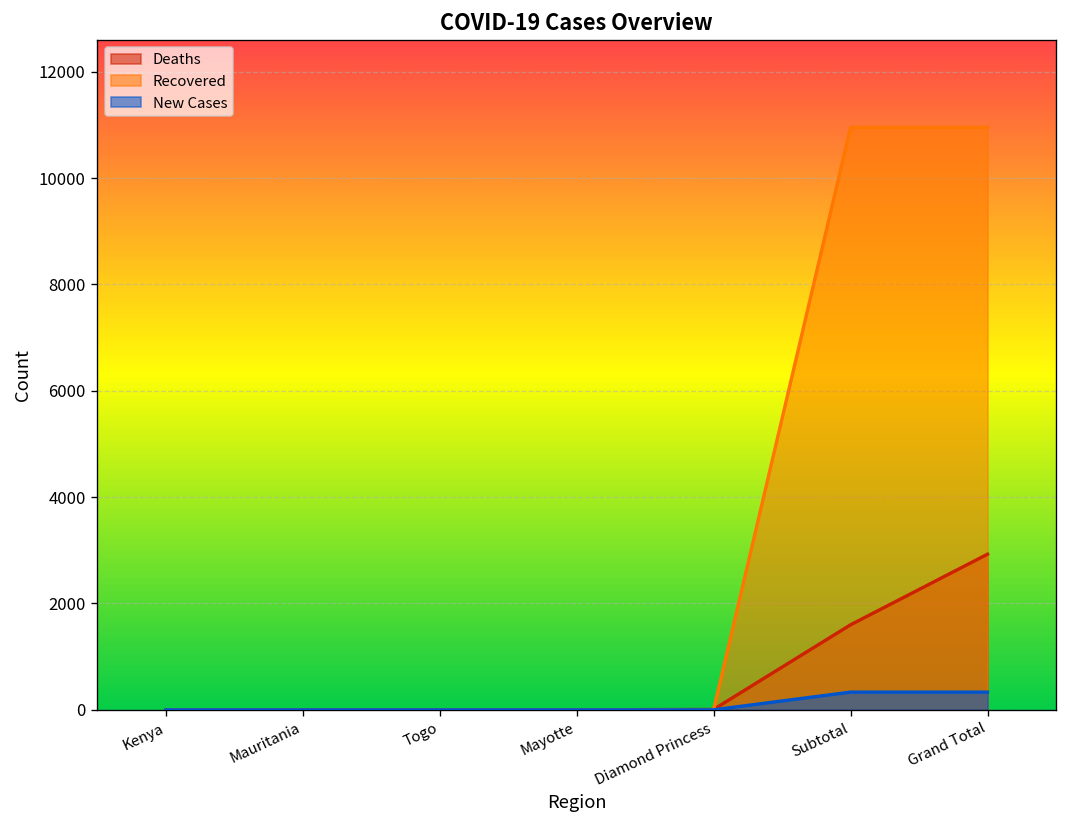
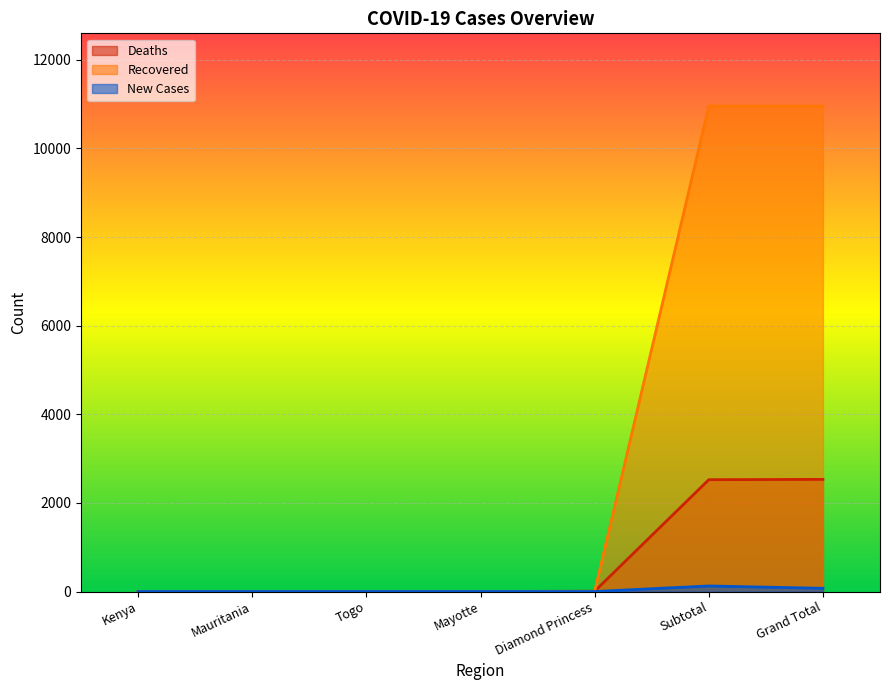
  {
    "Deaths": {
-     "Subtotal": 1600,
-     "Grand Total": 2900
+     "Subtotal": 2500,
+     "Grand Total": 2500
    },
    "Recovered": {
      "Subtotal": 11000,
      "Grand Total": 11000
    },
    "New Cases": {
-     "Subtotal": 300,
-     "Grand Total": 300
+     "Subtotal": 100,
+     "Grand Total": 100
    }
  }
